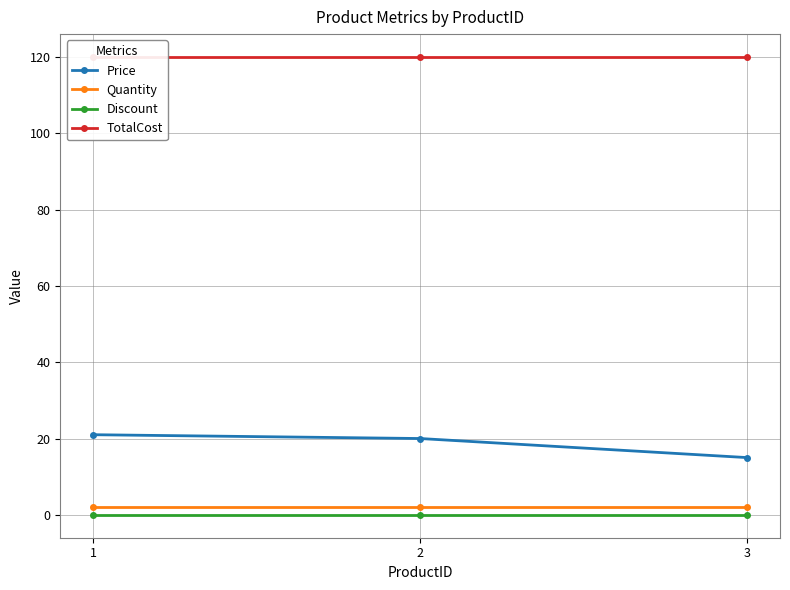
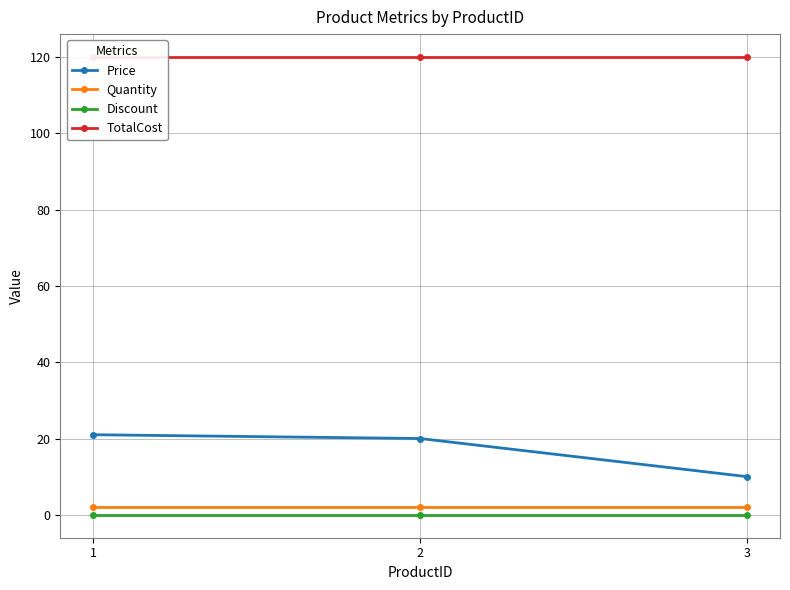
  {
    "Price": {
      "1": 21,
      "2": 20,
-     "3": 15
+     "3": 10
    },
    "Quantity": {
      "1": 2,
      "2": 2,
      "3": 2
    },
    "Discount": {
      "1": 0,
      "2": 0,
      "3": 0
    },
    "TotalCost": {
      "2": 120,
      "3": 120
    }
  }
